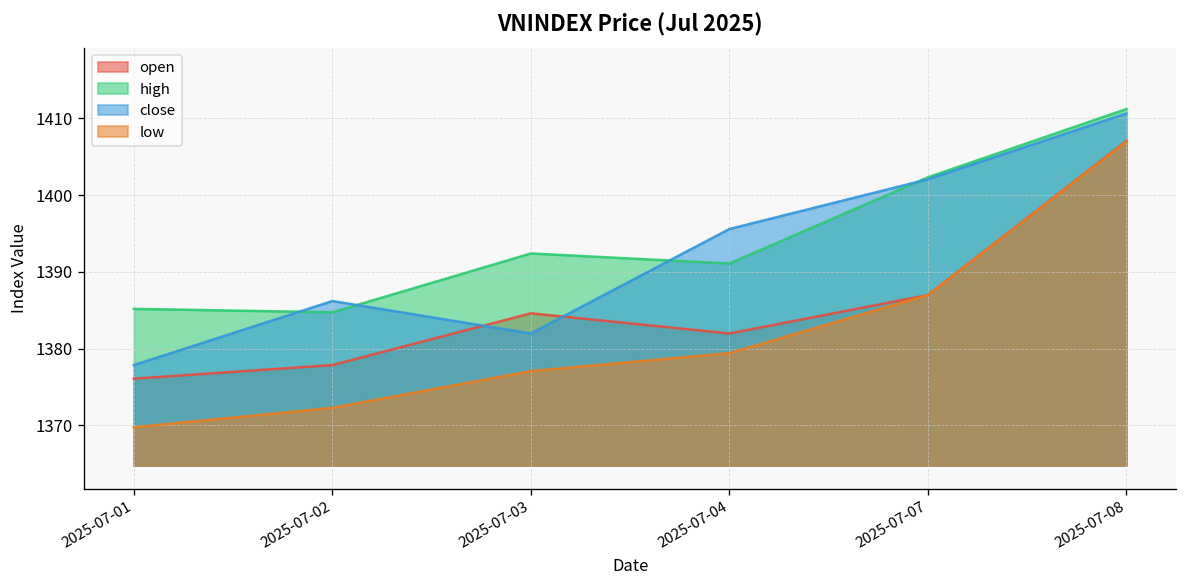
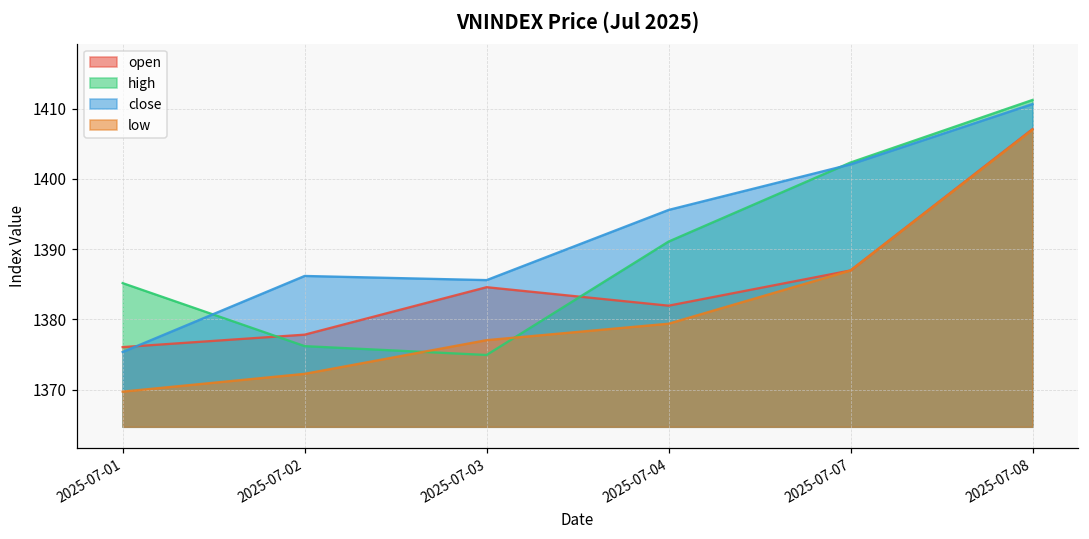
  {
    "high": {
      "2025-07-01": 1385,
-     "2025-07-02": 1385,
-     "2025-07-03": 1392,
+     "2025-07-02": 1376,
+     "2025-07-03": 1375,
      "2025-07-04": 1391,
      "2025-07-08": 1411
    },
    "close": {
-     "2025-07-01": 1378,
+     "2025-07-01": 1375,
      "2025-07-02": 1386,
-     "2025-07-03": 1382,
+     "2025-07-03": 1386,
      "2025-07-04": 1396,
      "2025-07-08": 1411
    }
  }
